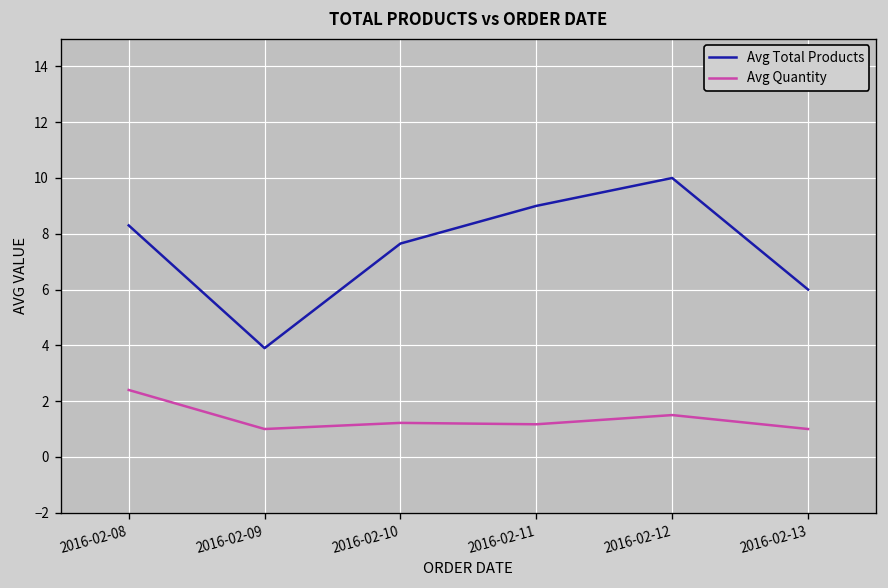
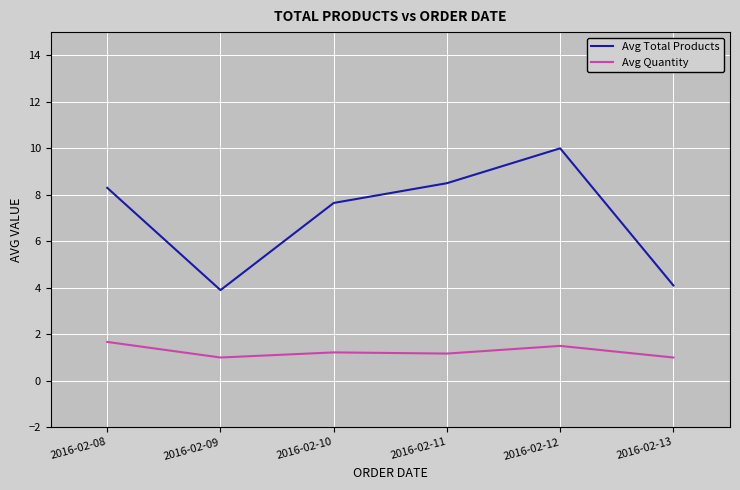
  {
    "Avg Total Products": {
      "2016-02-08": 8.3,
      "2016-02-09": 3.9,
      "2016-02-10": 7.7,
-     "2016-02-11": 9.0,
+     "2016-02-11": 8.5,
      "2016-02-12": 10.0,
-     "2016-02-13": 6.0
+     "2016-02-13": 4.1
    },
    "Avg Quantity": {
-     "2016-02-08": 2.4,
+     "2016-02-08": 1.7,
      "2016-02-09": 1.0,
      "2016-02-10": 1.2,
      "2016-02-11": 1.2,
      "2016-02-12": 1.5,
      "2016-02-13": 1.0
    }
  }
